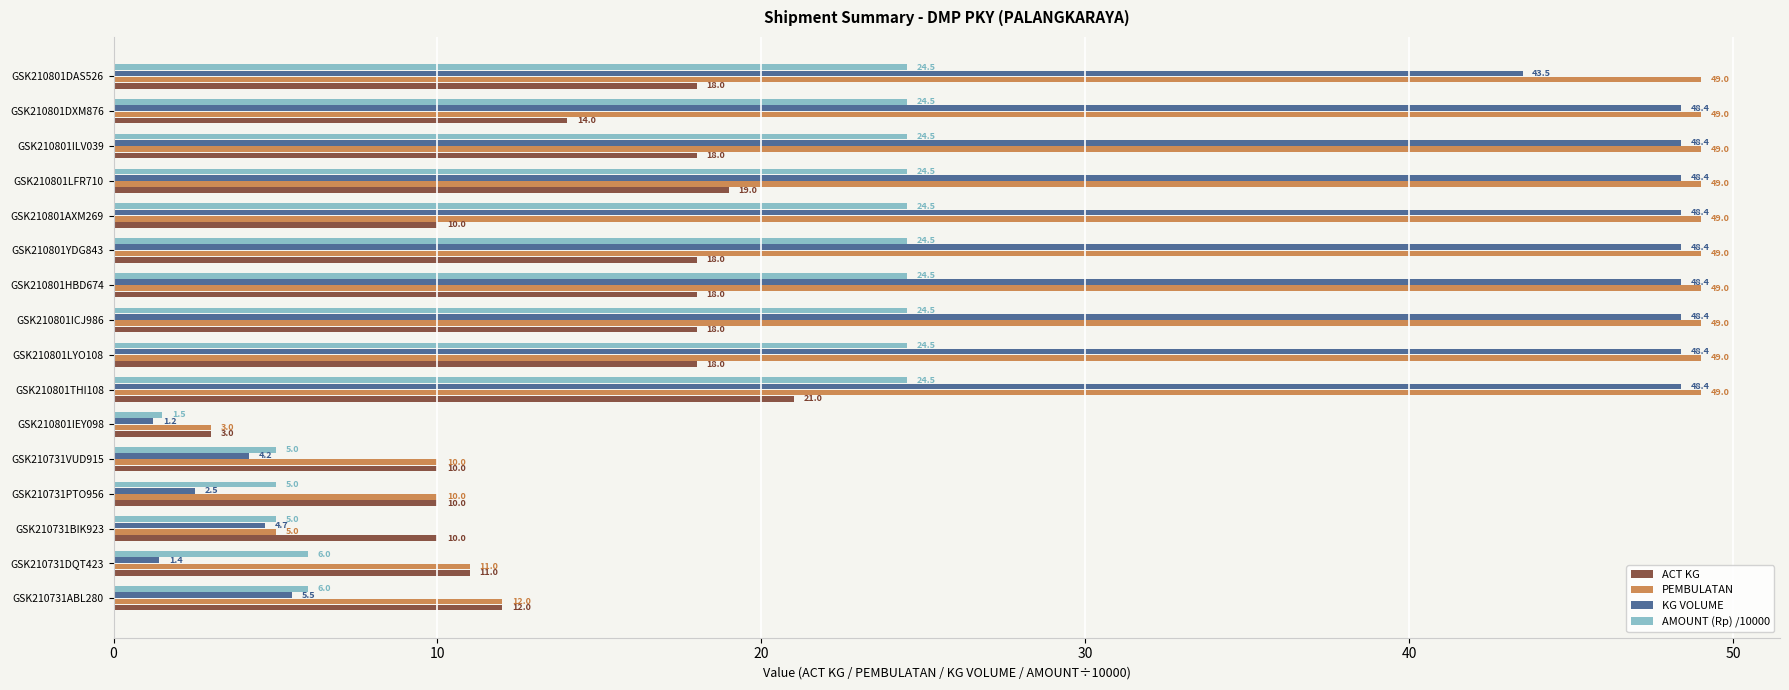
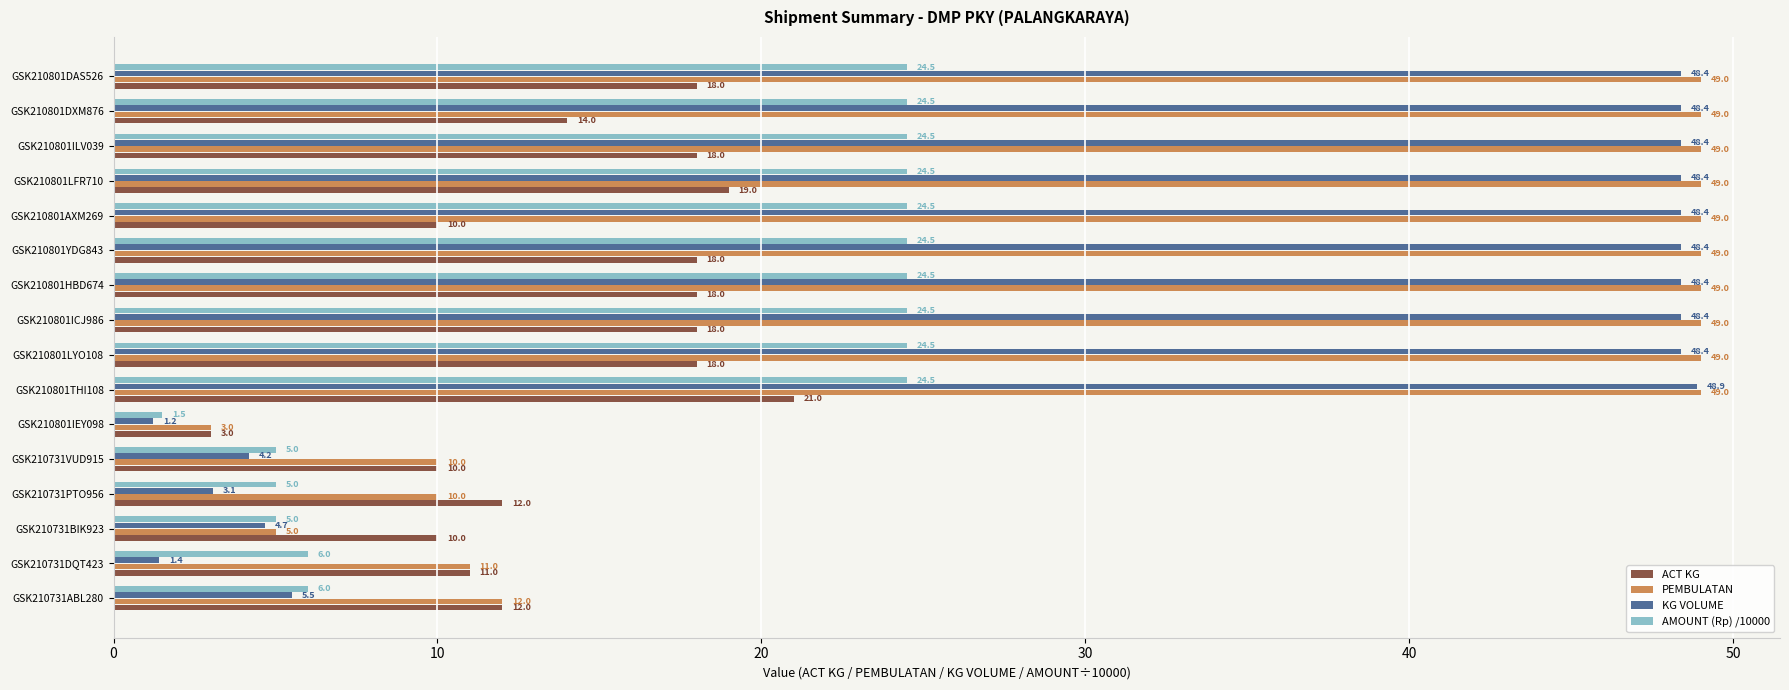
  {
    "ACT KG": {
      "GSK210801DAS526": 18.0,
      "GSK210801DXM876": 14.0,
      "GSK210801ILV039": 18.0,
      "GSK210801LFR710": 19.0,
      "GSK210801AXM269": 10.0,
      "GSK210801YDG843": 18.0,
      "GSK210801HBD674": 18.0,
      "GSK210801ICJ986": 18.0,
      "GSK210801LYO108": 18.0,
      "GSK210801THI108": 21.0,
-     "GSK210731PTO956": 10.0,
+     "GSK210731PTO956": 12.0,
      "GSK210731BIK923": 10.0
    },
    "PEMBULATAN": {
      "GSK210801DAS526": 49.0,
      "GSK210801DXM876": 49.0,
      "GSK210801ILV039": 49.0,
      "GSK210801LFR710": 49.0,
      "GSK210801AXM269": 49.0,
      "GSK210801YDG843": 49.0,
      "GSK210801HBD674": 49.0,
      "GSK210801ICJ986": 49.0,
      "GSK210801LYO108": 49.0,
      "GSK210731PTO956": 10.0,
      "GSK210731BIK923": 5.0
    },
    "KG VOLUME": {
-     "GSK210801DAS526": 43.5,
+     "GSK210801DAS526": 48.4,
      "GSK210801DXM876": 48.4,
      "GSK210801ILV039": 48.4,
      "GSK210801LFR710": 48.4,
      "GSK210801AXM269": 48.4,
      "GSK210801YDG843": 48.4,
      "GSK210801HBD674": 48.4,
      "GSK210801ICJ986": 48.4,
      "GSK210801LYO108": 48.4,
-     "GSK210801THI108": 48.4,
+     "GSK210801THI108": 48.9,
      "GSK210801IEY098": 1.2,
      "GSK210731VUD915": 4.2,
-     "GSK210731PTO956": 2.5,
+     "GSK210731PTO956": 3.1,
      "GSK210731BIK923": 4.7,
      "GSK210731DQT423": 1.4,
      "GSK210731ABL280": 5.5
    },
    "AMOUNT (Rp) /10000": {
      "GSK210801DAS526": 24.5,
      "GSK210801DXM876": 24.5,
      "GSK210801ILV039": 24.5,
      "GSK210801LFR710": 24.5,
      "GSK210801AXM269": 24.5,
      "GSK210801YDG843": 24.5,
      "GSK210801HBD674": 24.5,
      "GSK210801ICJ986": 24.5,
      "GSK210801LYO108": 24.5,
      "GSK210801THI108": 24.5,
      "GSK210801IEY098": 1.5,
      "GSK210731VUD915": 5.0,
      "GSK210731PTO956": 5.0,
      "GSK210731BIK923": 5.0,
      "GSK210731DQT423": 6.0,
      "GSK210731ABL280": 6.0
    }
  }
